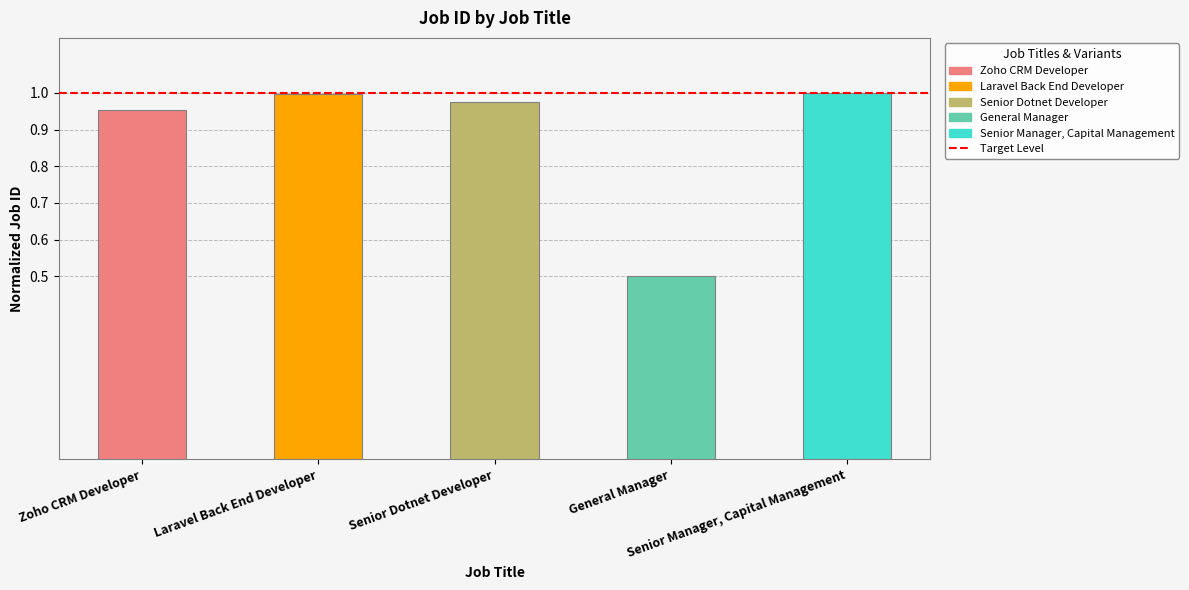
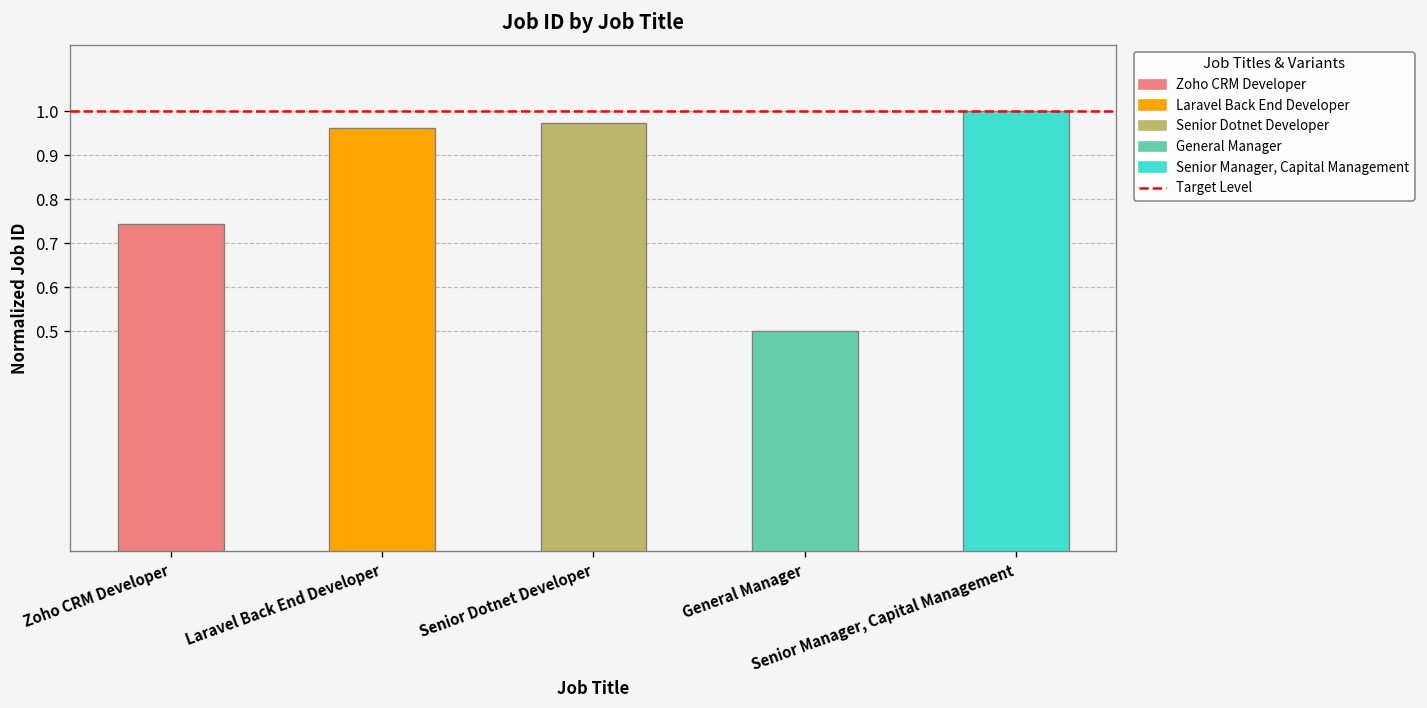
  {
-   "Zoho CRM Developer": 0.95,
-   "Laravel Back End Developer": 1.00,
+   "Zoho CRM Developer": 0.74,
+   "Laravel Back End Developer": 0.96,
    "Senior Dotnet Developer": 0.97,
    "General Manager": 0.50,
    "Senior Manager, Capital Management": 1.00
  }
